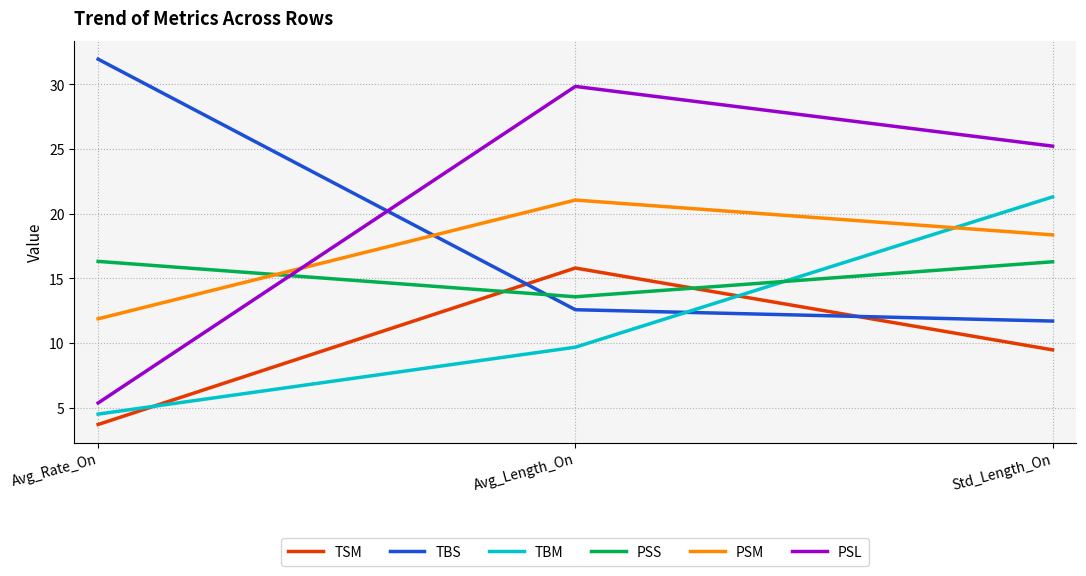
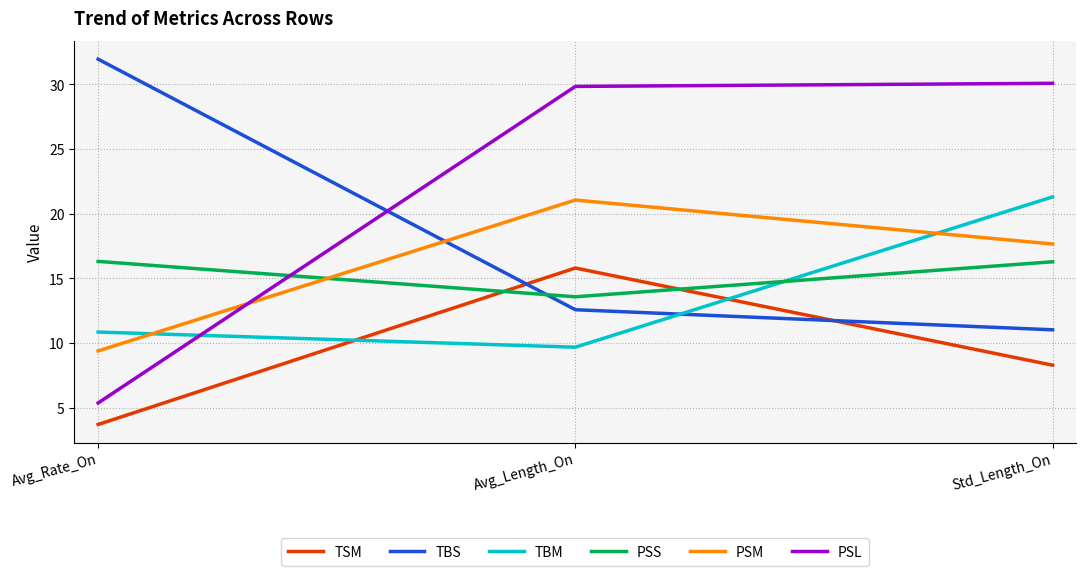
  {
    "TSM": {
      "Avg_Rate_On": 3.7,
      "Avg_Length_On": 15.8,
-     "Std_Length_On": 9.5
+     "Std_Length_On": 8.3
    },
    "TBS": {
      "Avg_Rate_On": 31.9,
      "Avg_Length_On": 12.6,
-     "Std_Length_On": 11.7
+     "Std_Length_On": 11.0
    },
    "TBM": {
-     "Avg_Rate_On": 4.5,
+     "Avg_Rate_On": 10.9,
      "Avg_Length_On": 9.7,
      "Std_Length_On": 21.3
    },
    "PSS": {
      "Avg_Rate_On": 16.3,
      "Avg_Length_On": 13.6,
      "Std_Length_On": 16.3
    },
    "PSM": {
-     "Avg_Rate_On": 11.9,
+     "Avg_Rate_On": 9.4,
      "Avg_Length_On": 21.1,
-     "Std_Length_On": 18.4
+     "Std_Length_On": 17.7
    },
    "PSL": {
      "Avg_Rate_On": 5.4,
      "Avg_Length_On": 29.8,
-     "Std_Length_On": 25.2
+     "Std_Length_On": 30.1
    }
  }
